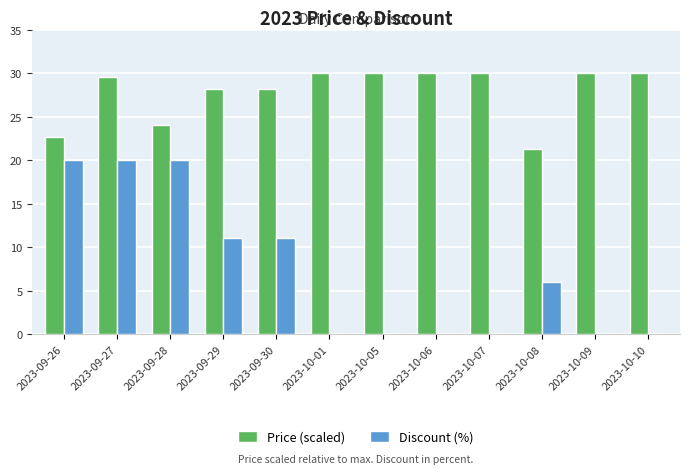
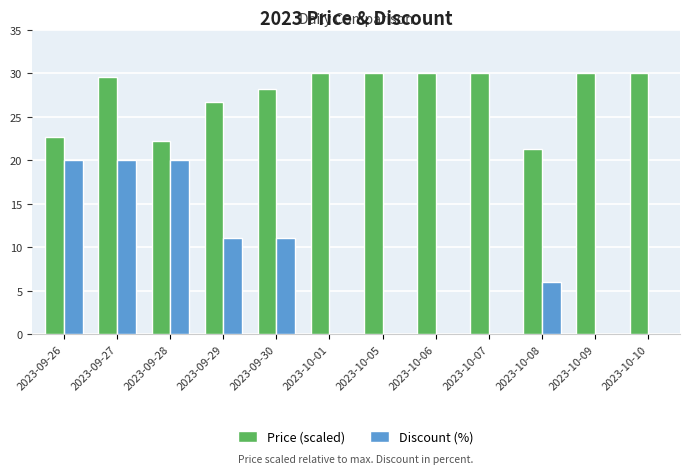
  {
    "Price (scaled)": {
      "2023-09-26": 23,
      "2023-09-27": 30,
-     "2023-09-28": 24,
-     "2023-09-29": 28,
+     "2023-09-28": 22,
+     "2023-09-29": 27,
      "2023-09-30": 28,
      "2023-10-01": 30,
      "2023-10-05": 30,
      "2023-10-06": 30,
      "2023-10-07": 30,
      "2023-10-08": 21,
      "2023-10-09": 30,
      "2023-10-10": 30
    },
    "Discount (%)": {
      "2023-09-26": 20,
      "2023-09-27": 20,
      "2023-09-28": 20,
      "2023-09-29": 11,
      "2023-09-30": 11,
      "2023-10-01": 0,
      "2023-10-05": 0,
      "2023-10-06": 0,
      "2023-10-07": 0,
      "2023-10-08": 6,
      "2023-10-09": 0,
      "2023-10-10": 0
    }
  }
